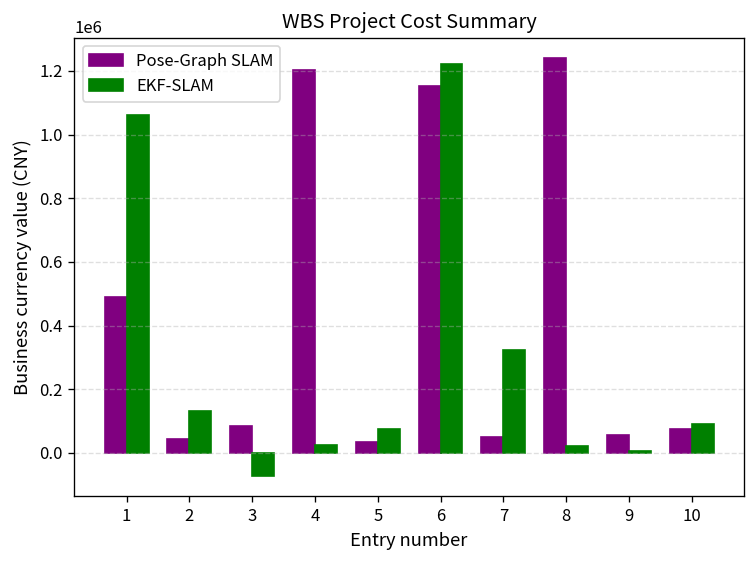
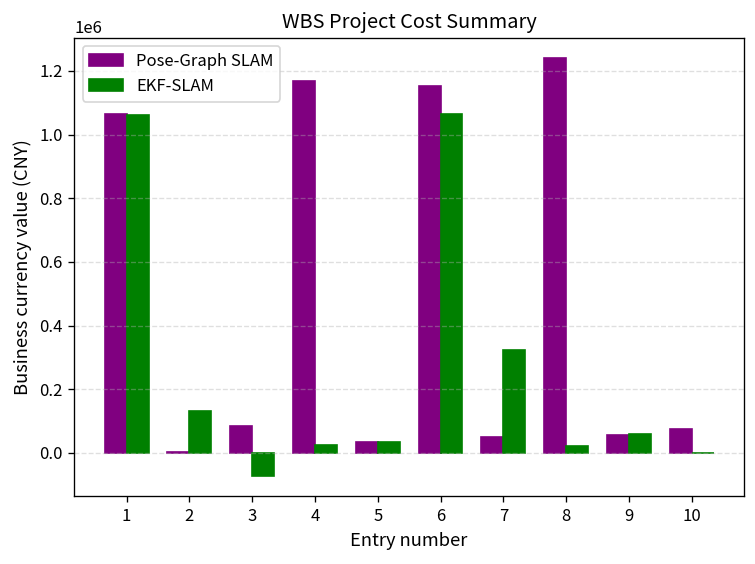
  {
    "Pose-Graph SLAM": {
-     "1": 490000,
-     "2": 40000,
+     "1": 1060000,
+     "2": 0,
      "3": 90000,
-     "4": 1200000,
+     "4": 1170000,
      "5": 30000,
      "6": 1150000,
      "7": 50000,
      "8": 1240000,
      "9": 50000,
      "10": 70000
    },
    "EKF-SLAM": {
      "1": 1060000,
      "2": 130000,
      "3": -70000,
      "4": 20000,
-     "5": 80000,
-     "6": 1220000,
+     "5": 30000,
+     "6": 1060000,
      "7": 320000,
      "8": 20000,
-     "9": 10000,
-     "10": 90000
+     "9": 60000,
+     "10": 0
    }
  }
